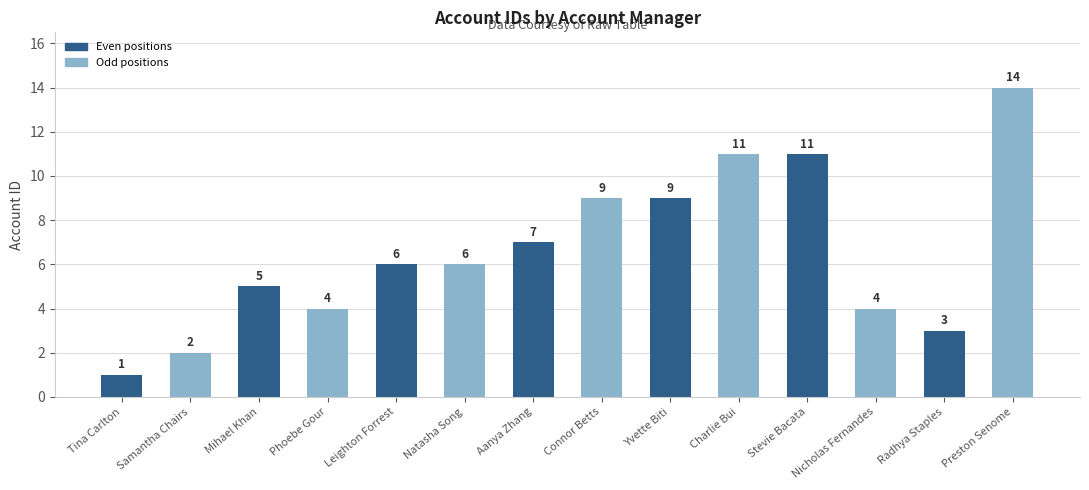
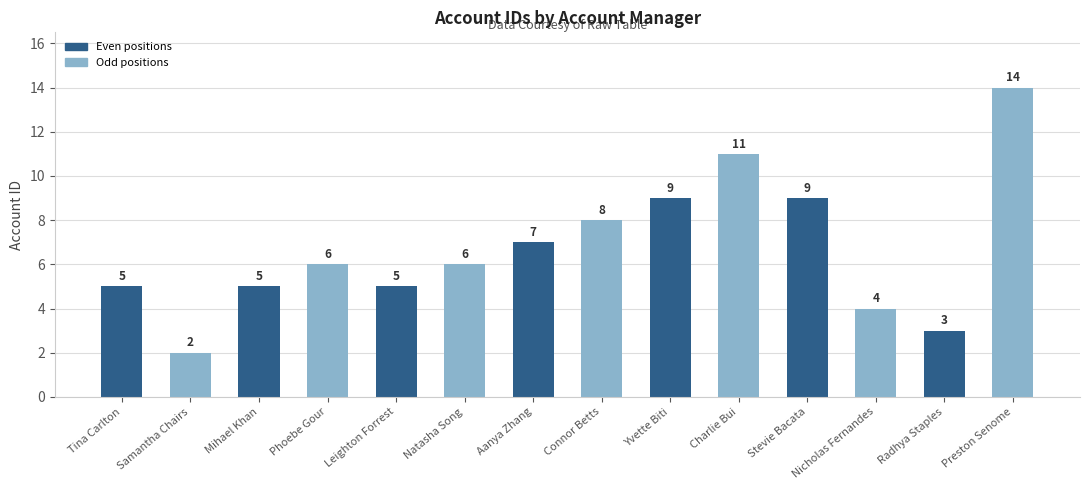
  {
-   "Tina Carlton": 1,
+   "Tina Carlton": 5,
    "Samantha Chairs": 2,
    "Mihael Khan": 5,
-   "Phoebe Gour": 4,
-   "Leighton Forrest": 6,
+   "Phoebe Gour": 6,
+   "Leighton Forrest": 5,
    "Natasha Song": 6,
    "Aanya Zhang": 7,
-   "Connor Betts": 9,
+   "Connor Betts": 8,
    "Yvette Biti": 9,
    "Charlie Bui": 11,
-   "Stevie Bacata": 11,
+   "Stevie Bacata": 9,
    "Nicholas Fernandes": 4,
    "Radhya Staples": 3,
    "Preston Senome": 14
  }
